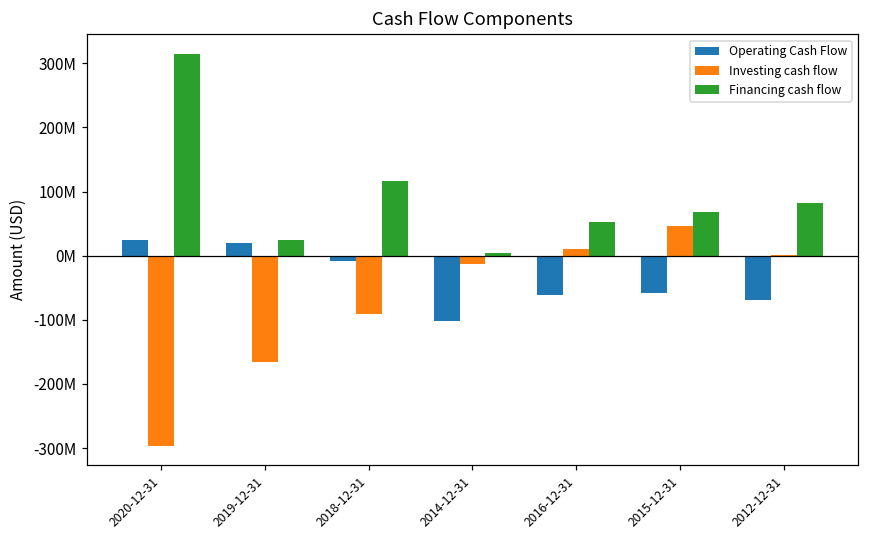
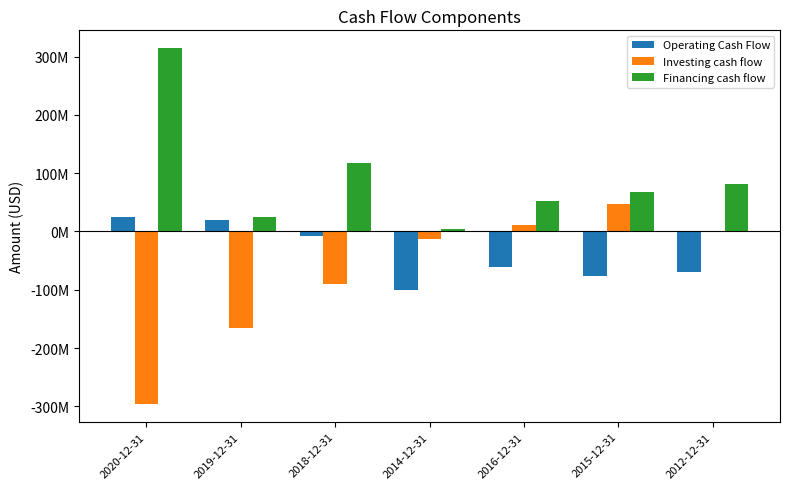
  {
    "Operating Cash Flow": {
      "2020-12-31": 20000000,
      "2019-12-31": 20000000,
      "2018-12-31": -10000000,
      "2014-12-31": -100000000,
      "2016-12-31": -60000000,
-     "2015-12-31": -60000000,
+     "2015-12-31": -80000000,
      "2012-12-31": -70000000
    },
    "Investing cash flow": {
      "2020-12-31": -300000000,
      "2019-12-31": -170000000,
      "2018-12-31": -90000000,
      "2014-12-31": -10000000,
      "2016-12-31": 10000000,
      "2015-12-31": 50000000
    },
    "Financing cash flow": {
      "2020-12-31": 310000000,
      "2019-12-31": 20000000,
      "2018-12-31": 120000000,
      "2016-12-31": 50000000,
      "2015-12-31": 70000000,
      "2012-12-31": 80000000
    }
  }
